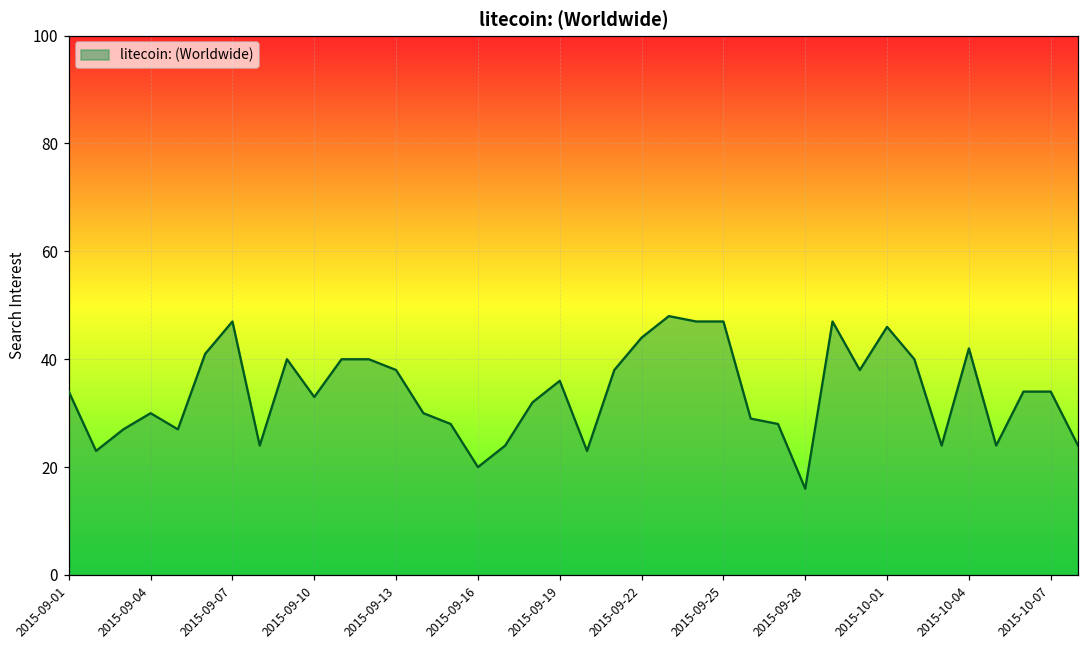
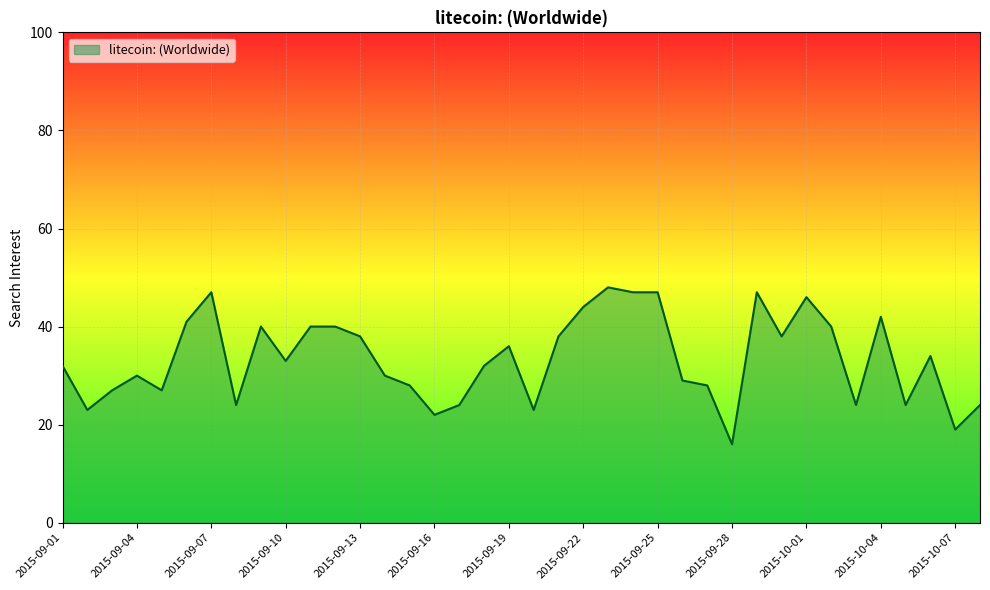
  {
-   "2015-09-01": 34,
+   "2015-09-01": 32,
    "2015-09-04": 30,
    "2015-09-07": 47,
    "2015-09-10": 33,
    "2015-09-13": 38,
-   "2015-09-16": 20,
+   "2015-09-16": 22,
    "2015-09-19": 36,
    "2015-09-22": 44,
    "2015-09-25": 47,
    "2015-09-28": 16,
    "2015-10-01": 46,
    "2015-10-04": 42,
-   "2015-10-07": 34
+   "2015-10-07": 19
  }
